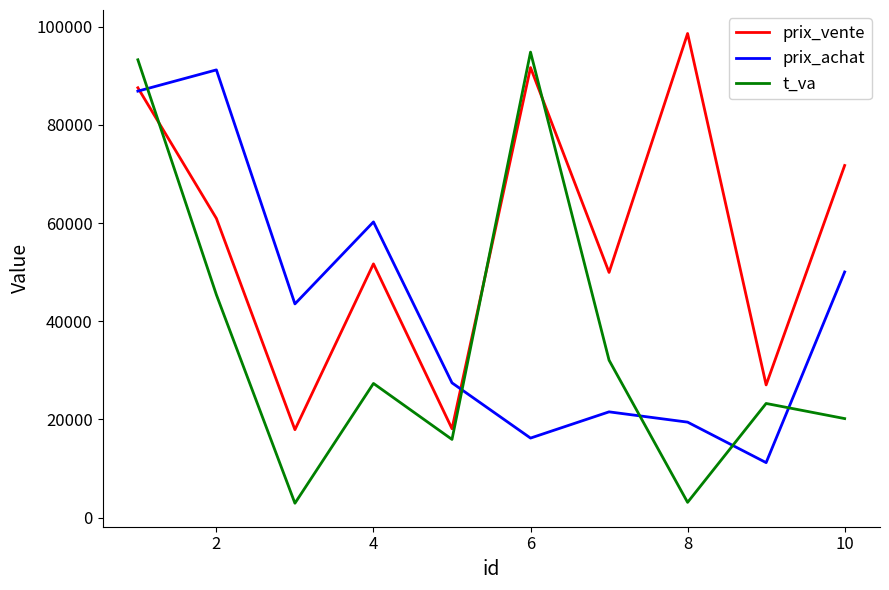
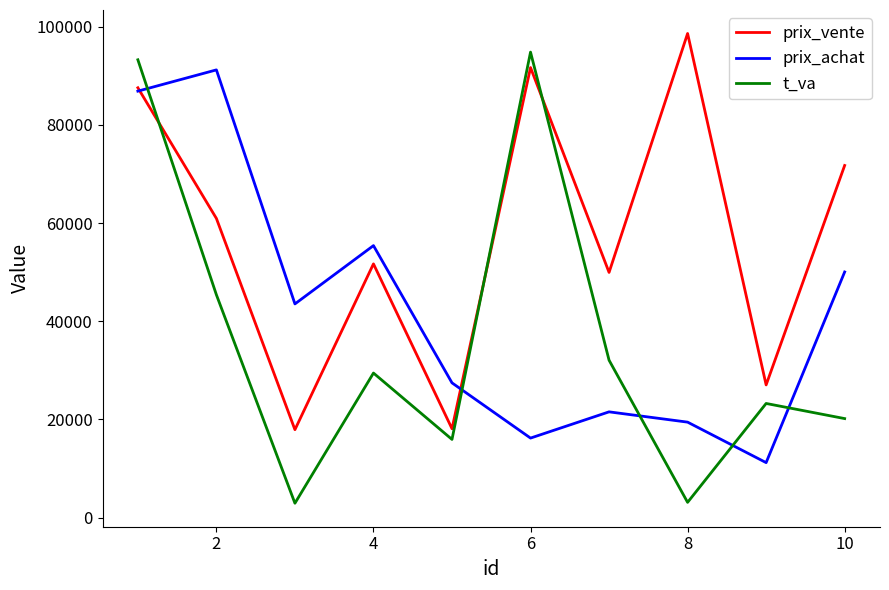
  {
    "prix_vente": {
      "2": 61000,
      "4": 52000,
      "6": 92000,
      "8": 99000,
      "10": 72000
    },
    "prix_achat": {
      "2": 91000,
-     "4": 60000,
+     "4": 55000,
      "6": 16000,
      "8": 19000,
      "10": 50000
    },
    "t_va": {
      "2": 45000,
-     "4": 27000,
+     "4": 29000,
      "6": 95000,
      "8": 3000,
      "10": 20000
    }
  }
